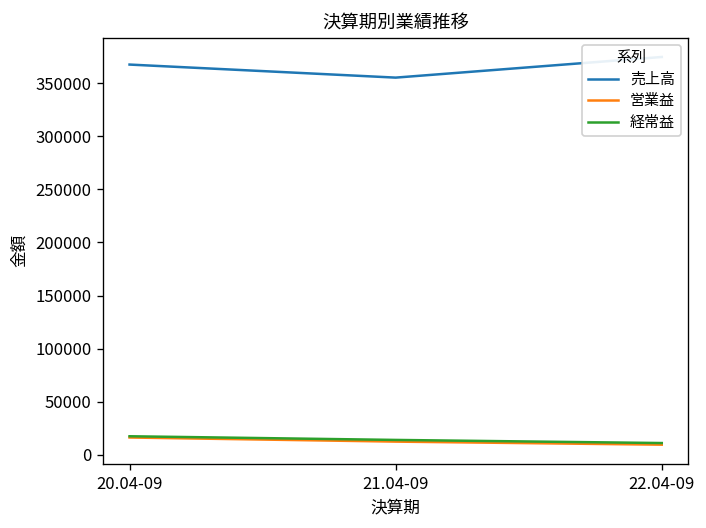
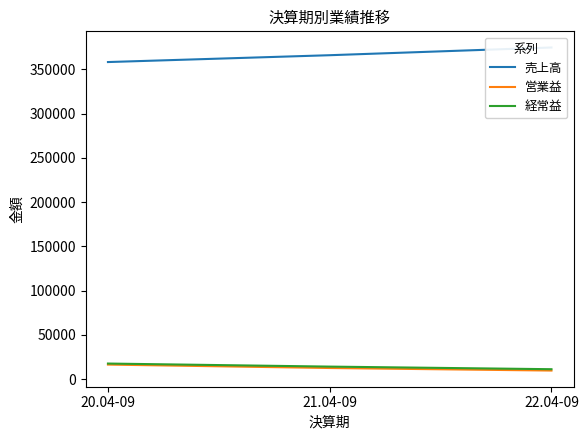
  {
    "売上高": {
-     "20.04-09": 370000,
-     "21.04-09": 360000
+     "20.04-09": 360000,
+     "21.04-09": 370000
    }
  }
